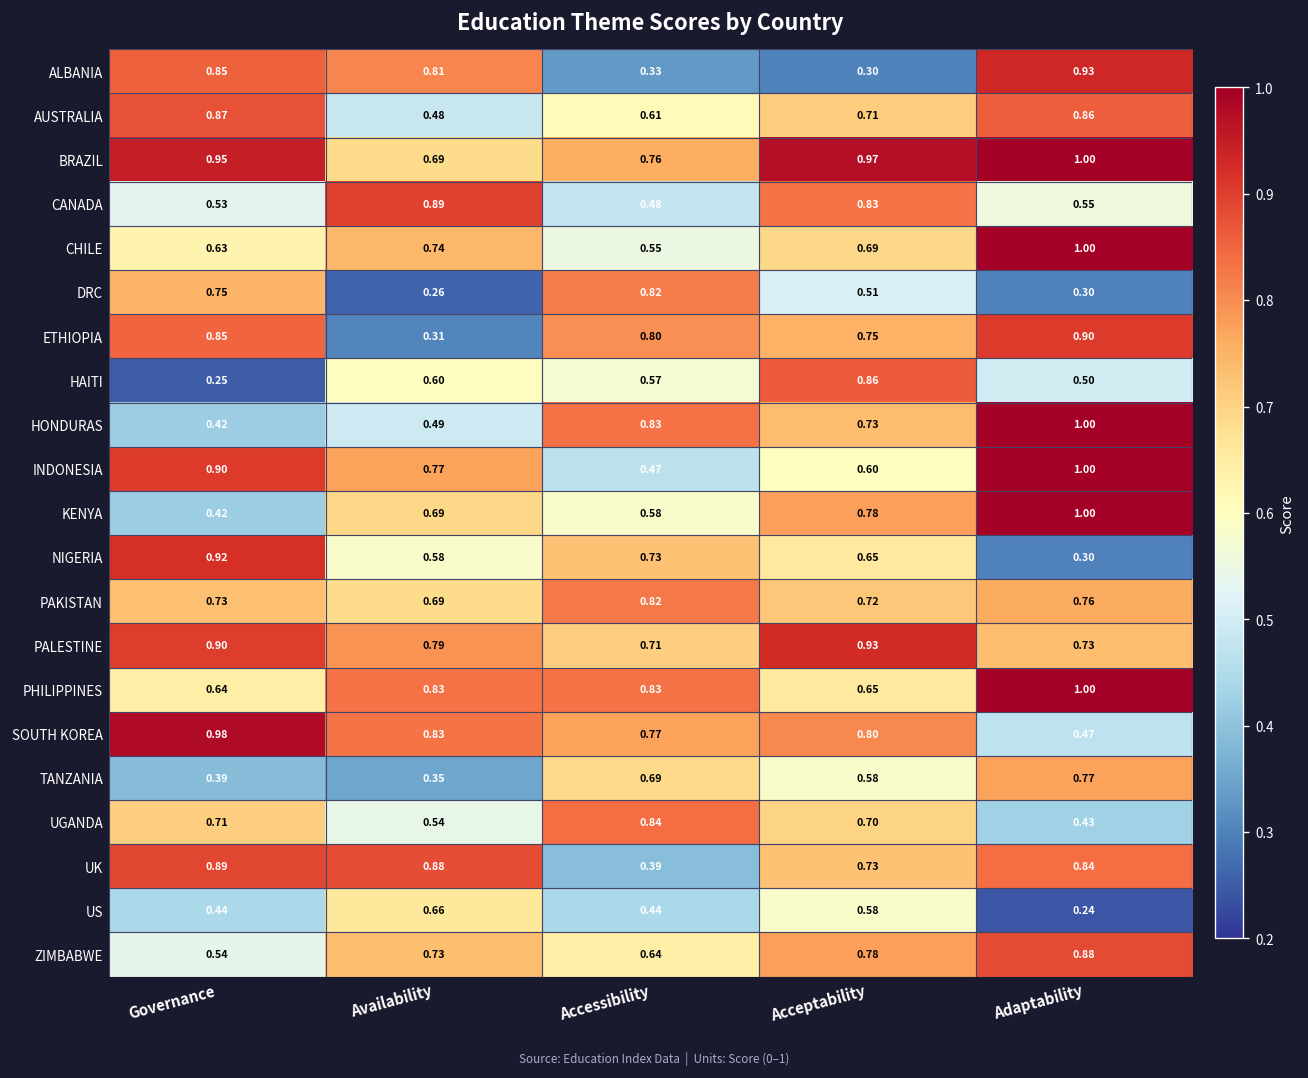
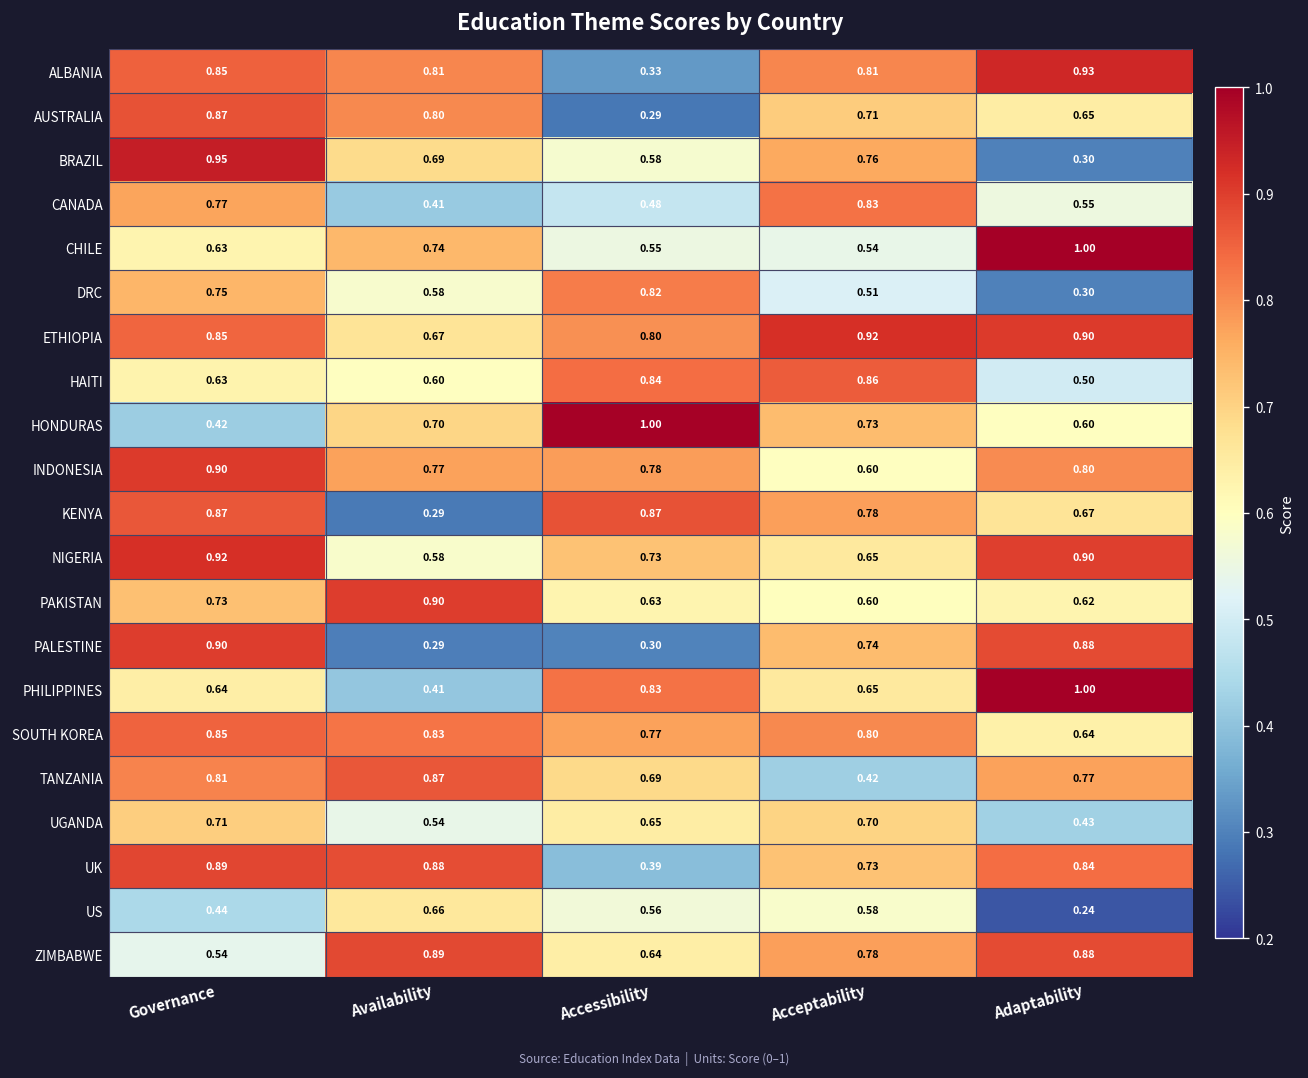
  {
    "ALBANIA": {
      "Governance": 0.85,
      "Availability": 0.81,
      "Accessibility": 0.33,
-     "Acceptability": 0.30,
+     "Acceptability": 0.81,
      "Adaptability": 0.93
    },
    "AUSTRALIA": {
      "Governance": 0.87,
-     "Availability": 0.48,
-     "Accessibility": 0.61,
+     "Availability": 0.80,
+     "Accessibility": 0.29,
      "Acceptability": 0.71,
-     "Adaptability": 0.86
+     "Adaptability": 0.65
    },
    "BRAZIL": {
      "Governance": 0.95,
      "Availability": 0.69,
-     "Accessibility": 0.76,
-     "Acceptability": 0.97,
-     "Adaptability": 1.00
+     "Accessibility": 0.58,
+     "Acceptability": 0.76,
+     "Adaptability": 0.30
    },
    "CANADA": {
-     "Governance": 0.53,
-     "Availability": 0.89,
+     "Governance": 0.77,
+     "Availability": 0.41,
      "Accessibility": 0.48,
      "Acceptability": 0.83,
      "Adaptability": 0.55
    },
    "CHILE": {
      "Governance": 0.63,
      "Availability": 0.74,
      "Accessibility": 0.55,
-     "Acceptability": 0.69,
+     "Acceptability": 0.54,
      "Adaptability": 1.00
    },
    "DRC": {
      "Governance": 0.75,
-     "Availability": 0.26,
+     "Availability": 0.58,
      "Accessibility": 0.82,
      "Acceptability": 0.51,
      "Adaptability": 0.30
    },
    "ETHIOPIA": {
      "Governance": 0.85,
-     "Availability": 0.31,
+     "Availability": 0.67,
      "Accessibility": 0.80,
-     "Acceptability": 0.75,
+     "Acceptability": 0.92,
      "Adaptability": 0.90
    },
    "HAITI": {
-     "Governance": 0.25,
+     "Governance": 0.63,
      "Availability": 0.60,
-     "Accessibility": 0.57,
+     "Accessibility": 0.84,
      "Acceptability": 0.86,
      "Adaptability": 0.50
    },
    "HONDURAS": {
      "Governance": 0.42,
-     "Availability": 0.49,
-     "Accessibility": 0.83,
+     "Availability": 0.70,
+     "Accessibility": 1.00,
      "Acceptability": 0.73,
-     "Adaptability": 1.00
+     "Adaptability": 0.60
    },
    "INDONESIA": {
      "Governance": 0.90,
      "Availability": 0.77,
-     "Accessibility": 0.47,
+     "Accessibility": 0.78,
      "Acceptability": 0.60,
-     "Adaptability": 1.00
+     "Adaptability": 0.80
    },
    "KENYA": {
-     "Governance": 0.42,
-     "Availability": 0.69,
-     "Accessibility": 0.58,
+     "Governance": 0.87,
+     "Availability": 0.29,
+     "Accessibility": 0.87,
      "Acceptability": 0.78,
-     "Adaptability": 1.00
+     "Adaptability": 0.67
    },
    "NIGERIA": {
      "Governance": 0.92,
      "Availability": 0.58,
      "Accessibility": 0.73,
      "Acceptability": 0.65,
-     "Adaptability": 0.30
+     "Adaptability": 0.90
    },
    "PAKISTAN": {
      "Governance": 0.73,
-     "Availability": 0.69,
-     "Accessibility": 0.82,
-     "Acceptability": 0.72,
-     "Adaptability": 0.76
+     "Availability": 0.90,
+     "Accessibility": 0.63,
+     "Acceptability": 0.60,
+     "Adaptability": 0.62
    },
    "PALESTINE": {
      "Governance": 0.90,
-     "Availability": 0.79,
-     "Accessibility": 0.71,
-     "Acceptability": 0.93,
-     "Adaptability": 0.73
+     "Availability": 0.29,
+     "Accessibility": 0.30,
+     "Acceptability": 0.74,
+     "Adaptability": 0.88
    },
    "PHILIPPINES": {
      "Governance": 0.64,
-     "Availability": 0.83,
+     "Availability": 0.41,
      "Accessibility": 0.83,
      "Acceptability": 0.65,
      "Adaptability": 1.00
    },
    "SOUTH KOREA": {
-     "Governance": 0.98,
+     "Governance": 0.85,
      "Availability": 0.83,
      "Accessibility": 0.77,
      "Acceptability": 0.80,
-     "Adaptability": 0.47
+     "Adaptability": 0.64
    },
    "TANZANIA": {
-     "Governance": 0.39,
-     "Availability": 0.35,
+     "Governance": 0.81,
+     "Availability": 0.87,
      "Accessibility": 0.69,
-     "Acceptability": 0.58,
+     "Acceptability": 0.42,
      "Adaptability": 0.77
    },
    "UGANDA": {
      "Governance": 0.71,
      "Availability": 0.54,
-     "Accessibility": 0.84,
+     "Accessibility": 0.65,
      "Acceptability": 0.70,
      "Adaptability": 0.43
    },
    "UK": {
      "Governance": 0.89,
      "Availability": 0.88,
      "Accessibility": 0.39,
      "Acceptability": 0.73,
      "Adaptability": 0.84
    },
    "US": {
      "Governance": 0.44,
      "Availability": 0.66,
-     "Accessibility": 0.44,
+     "Accessibility": 0.56,
      "Acceptability": 0.58,
      "Adaptability": 0.24
    },
    "ZIMBABWE": {
      "Governance": 0.54,
-     "Availability": 0.73,
+     "Availability": 0.89,
      "Accessibility": 0.64,
      "Acceptability": 0.78,
      "Adaptability": 0.88
    }
  }
